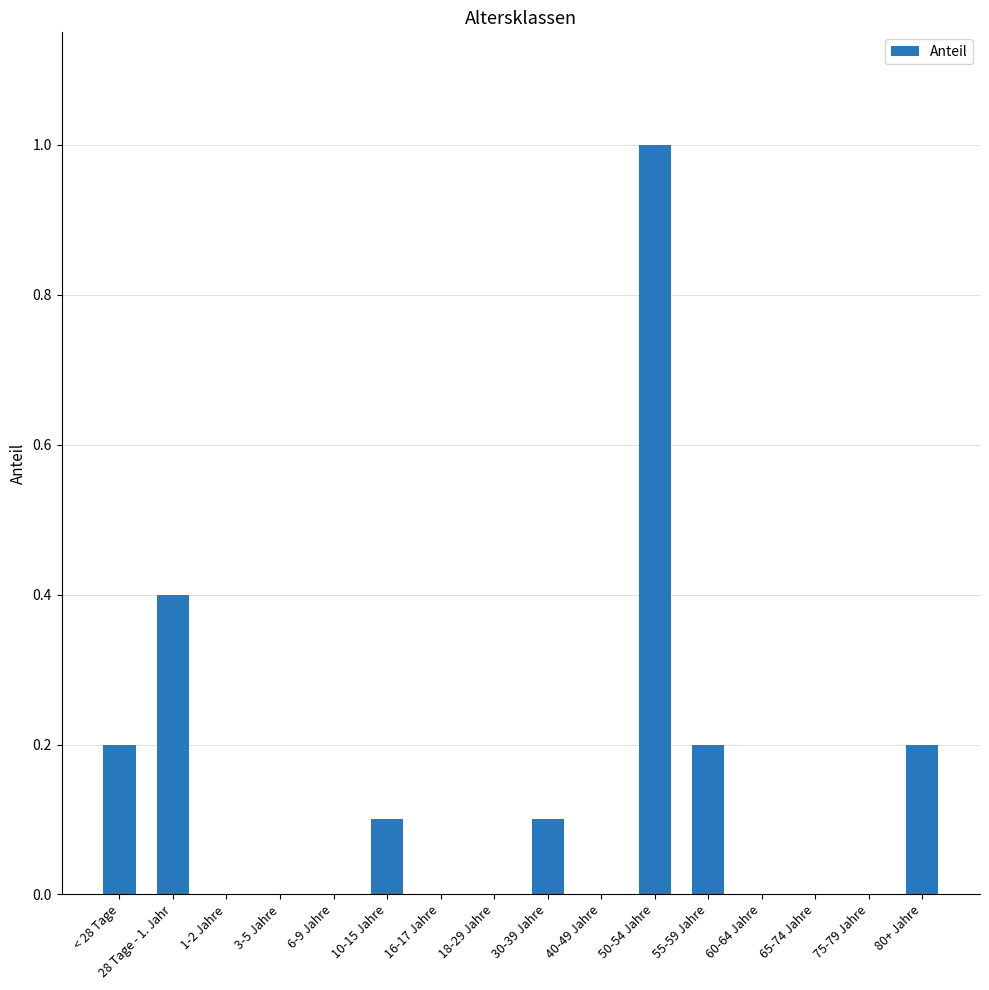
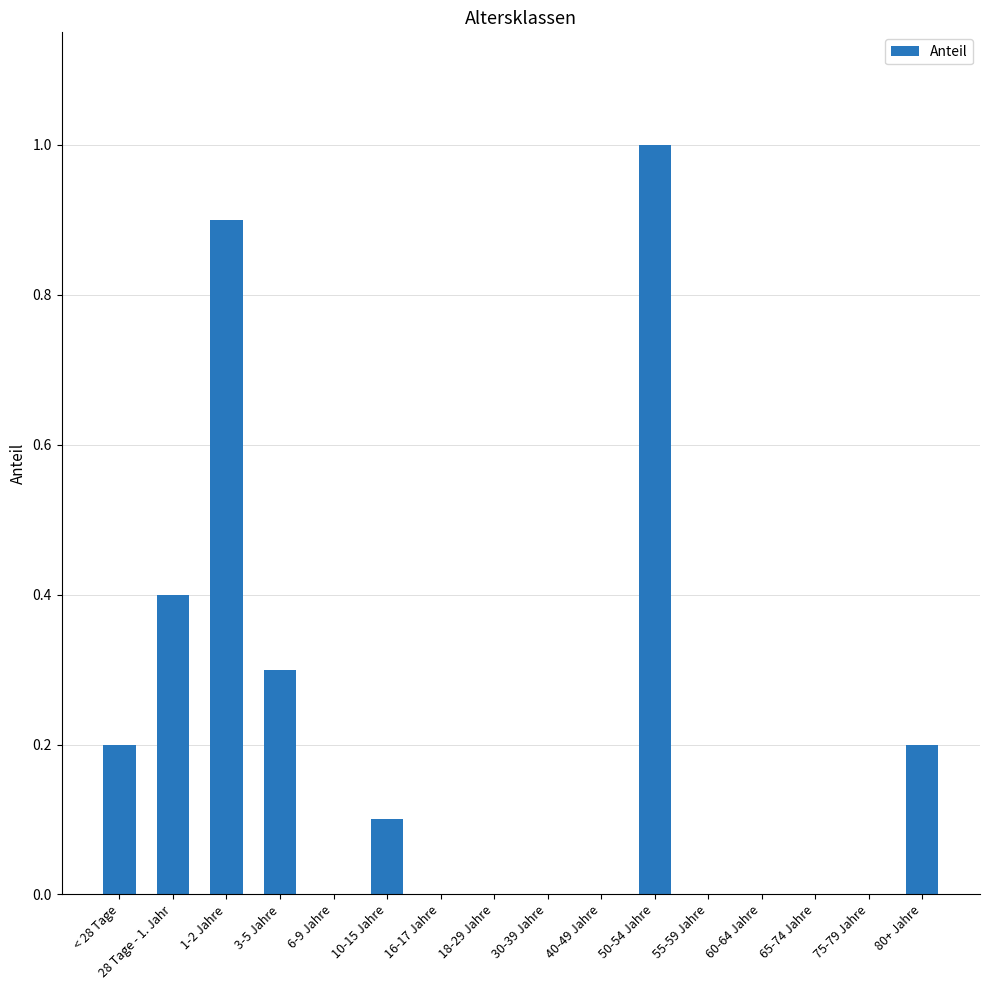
  {
    "< 28 Tage": 0.2,
    "28 Tage - 1. Jahr": 0.4,
-   "1-2 Jahre": 0.0,
-   "3-5 Jahre": 0.0,
+   "1-2 Jahre": 0.9,
+   "3-5 Jahre": 0.3,
    "6-9 Jahre": 0.0,
    "10-15 Jahre": 0.1,
    "16-17 Jahre": 0.0,
    "18-29 Jahre": 0.0,
-   "30-39 Jahre": 0.1,
+   "30-39 Jahre": 0.0,
    "40-49 Jahre": 0.0,
    "50-54 Jahre": 1.0,
-   "55-59 Jahre": 0.2,
+   "55-59 Jahre": 0.0,
    "60-64 Jahre": 0.0,
    "65-74 Jahre": 0.0,
    "75-79 Jahre": 0.0,
    "80+ Jahre": 0.2
  }
